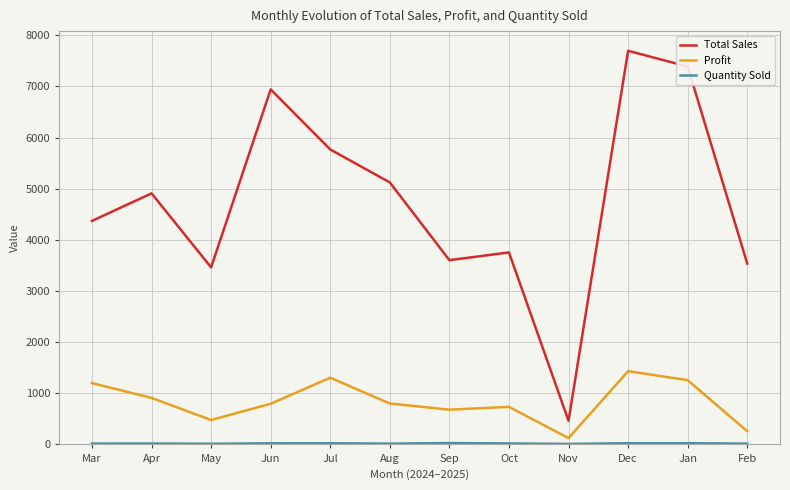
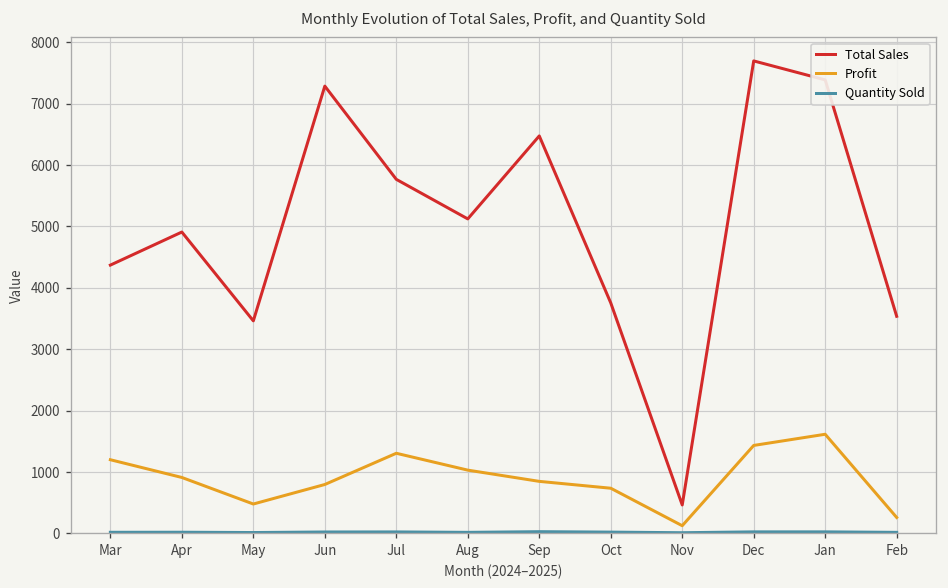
  {
    "Total Sales": {
      "Mar": 4400,
      "Apr": 4900,
      "May": 3500,
-     "Jun": 6900,
+     "Jun": 7300,
      "Jul": 5800,
      "Aug": 5100,
-     "Sep": 3600,
+     "Sep": 6500,
      "Oct": 3800,
      "Nov": 500,
      "Dec": 7700,
      "Feb": 3500
    },
    "Profit": {
      "Mar": 1200,
      "Apr": 900,
      "May": 500,
      "Jun": 800,
      "Jul": 1300,
-     "Aug": 800,
-     "Sep": 700,
+     "Aug": 1000,
+     "Sep": 800,
      "Oct": 700,
      "Nov": 100,
      "Dec": 1400,
-     "Jan": 1300,
+     "Jan": 1600,
      "Feb": 300
    },
    "Quantity Sold": {
      "Mar": 0,
      "Apr": 0,
      "May": 0,
      "Jun": 0,
      "Jul": 0,
      "Aug": 0,
      "Sep": 0,
      "Oct": 0,
      "Nov": 0,
      "Dec": 0,
      "Jan": 0,
      "Feb": 0
    }
  }
